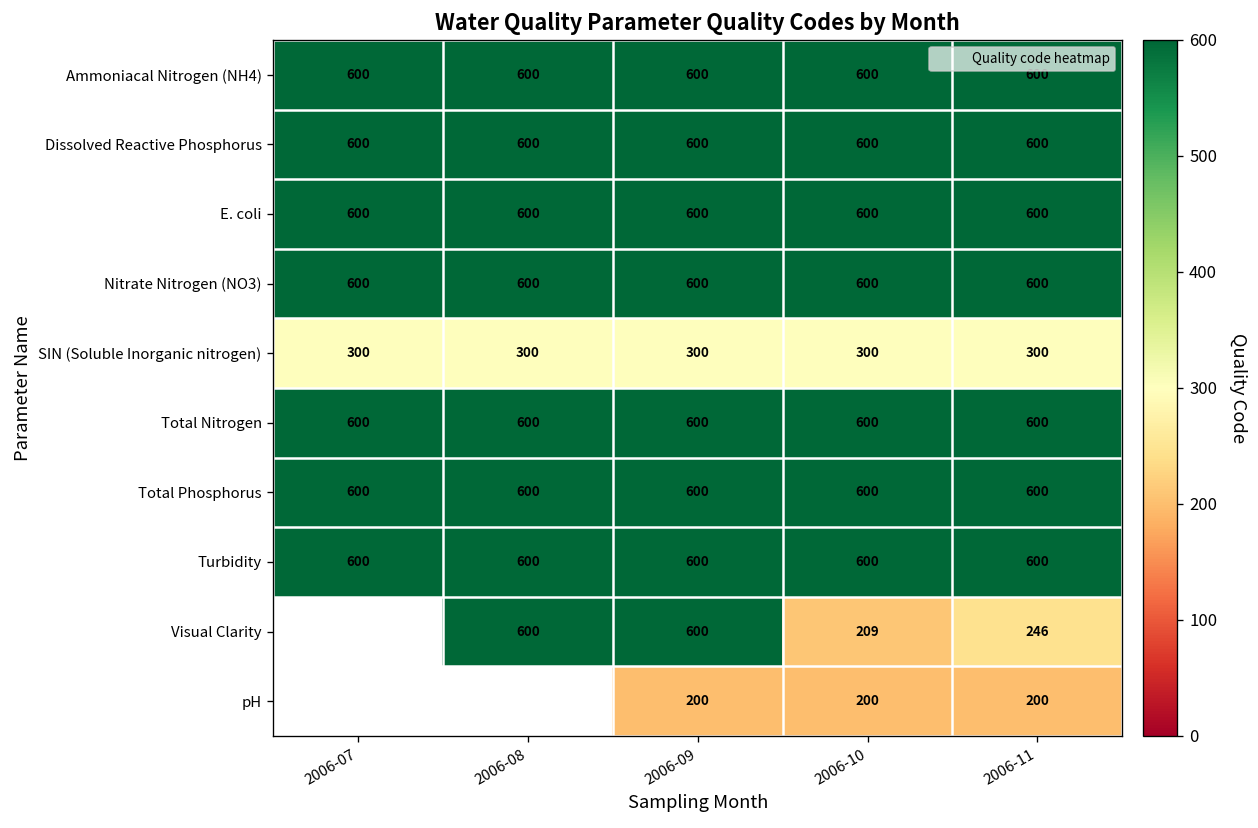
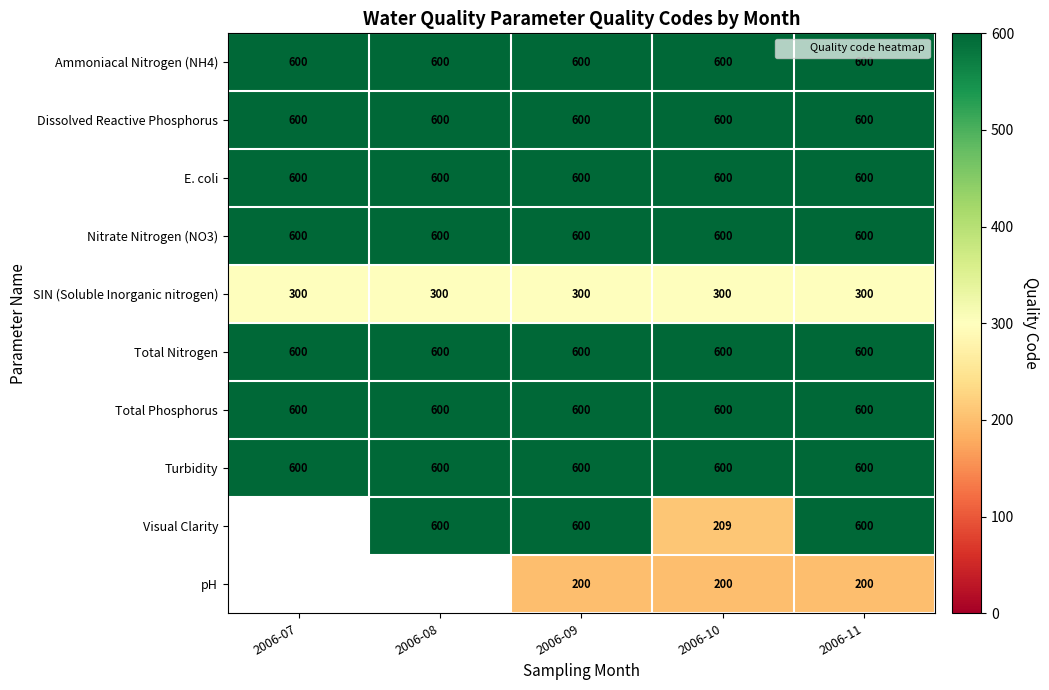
  {
    "Ammoniacal Nitrogen (NH4)": {
      "2006-07": 600,
      "2006-08": 600,
      "2006-09": 600,
      "2006-10": 600
    },
    "Dissolved Reactive Phosphorus": {
      "2006-07": 600,
      "2006-08": 600,
      "2006-09": 600,
      "2006-10": 600,
      "2006-11": 600
    },
    "E. coli": {
      "2006-07": 600,
      "2006-08": 600,
      "2006-09": 600,
      "2006-10": 600,
      "2006-11": 600
    },
    "Nitrate Nitrogen (NO3)": {
      "2006-07": 600,
      "2006-08": 600,
      "2006-09": 600,
      "2006-10": 600,
      "2006-11": 600
    },
    "SIN (Soluble Inorganic nitrogen)": {
      "2006-07": 300,
      "2006-08": 300,
      "2006-09": 300,
      "2006-10": 300,
      "2006-11": 300
    },
    "Total Nitrogen": {
      "2006-07": 600,
      "2006-08": 600,
      "2006-09": 600,
      "2006-10": 600,
      "2006-11": 600
    },
    "Total Phosphorus": {
      "2006-07": 600,
      "2006-08": 600,
      "2006-09": 600,
      "2006-10": 600,
      "2006-11": 600
    },
    "Turbidity": {
      "2006-07": 600,
      "2006-08": 600,
      "2006-09": 600,
      "2006-10": 600,
      "2006-11": 600
    },
    "Visual Clarity": {
      "2006-08": 600,
      "2006-09": 600,
      "2006-10": 209,
-     "2006-11": 246
+     "2006-11": 600
    },
    "pH": {
      "2006-09": 200,
      "2006-10": 200,
      "2006-11": 200
    }
  }
